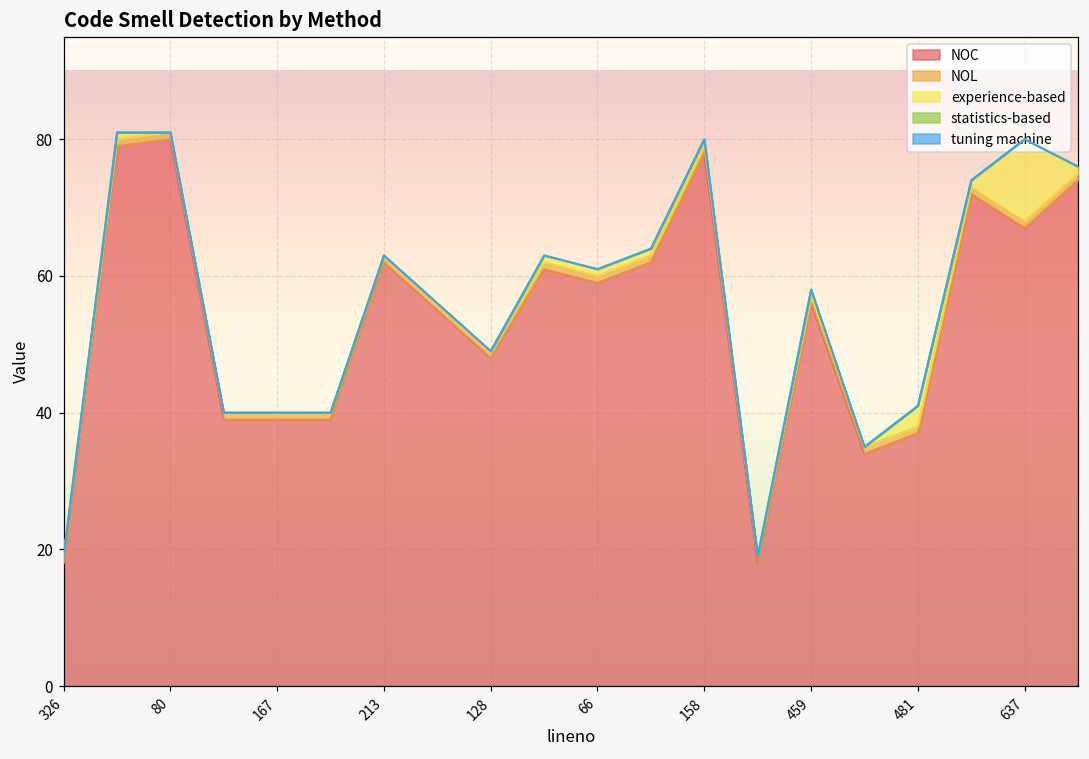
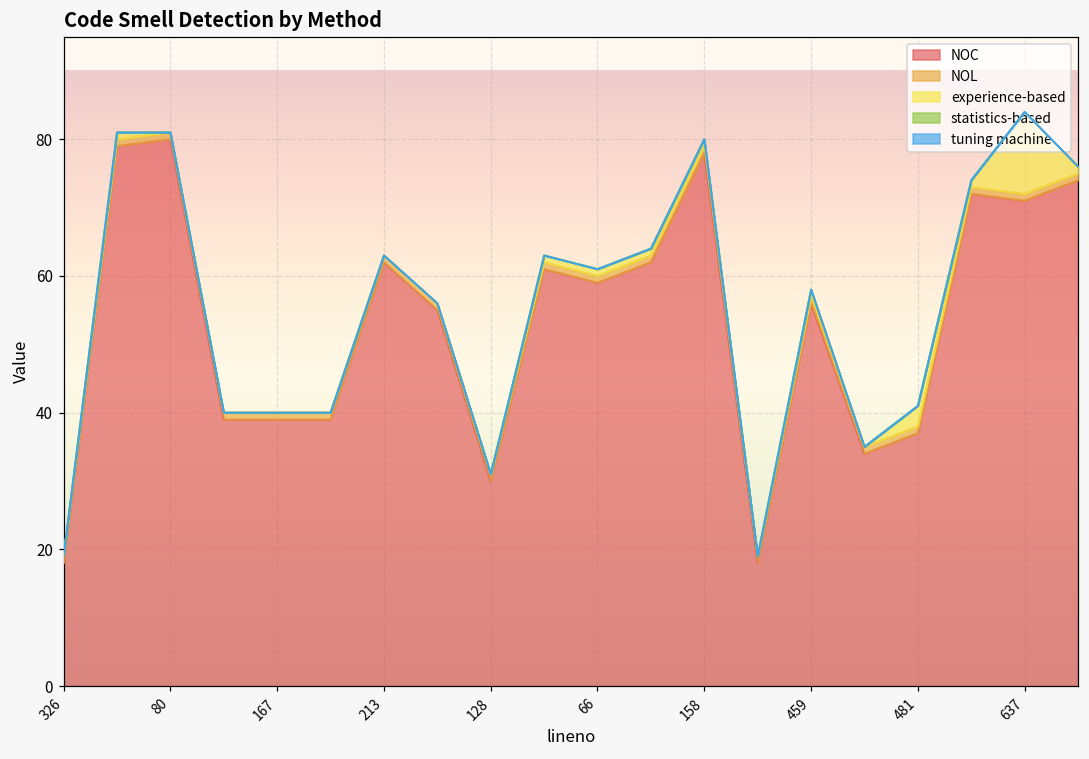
  {
    "NOC": {
      "326": 18,
      "80": 80,
      "167": 39,
      "213": 62,
-     "128": 48,
+     "128": 30,
      "66": 59,
      "158": 78,
      "459": 56,
      "481": 37,
-     "637": 67
+     "637": 71
    },
    "NOL": {
      "66": 1,
      "158": 1,
      "459": 1,
      "481": 1,
      "637": 1
    }
  }
